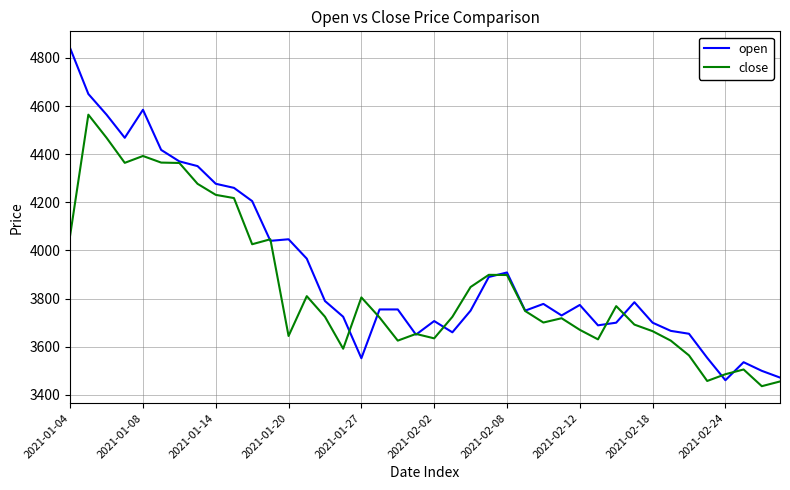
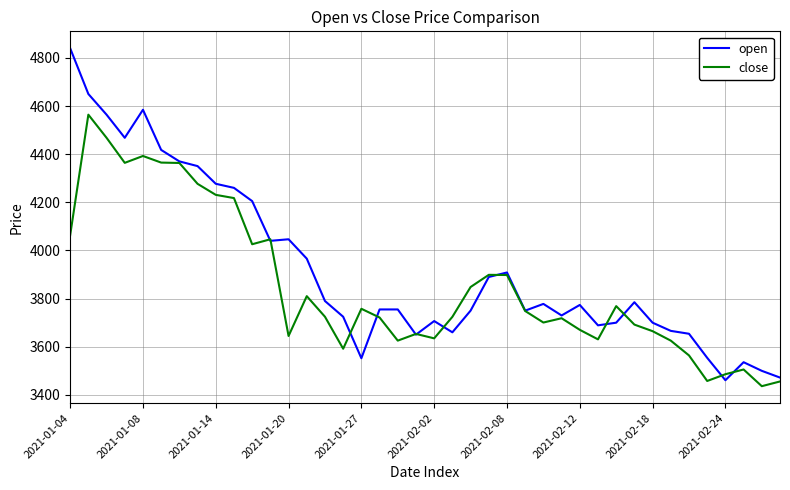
  {
    "open": {
      "2021-01-04": 4840,
      "2021-01-08": 4580,
      "2021-01-14": 4280,
      "2021-01-20": 4050,
      "2021-01-27": 3550,
      "2021-02-02": 3710,
      "2021-02-12": 3770,
      "2021-02-18": 3700,
      "2021-02-24": 3460
    },
    "close": {
      "2021-01-04": 4060,
      "2021-01-08": 4390,
      "2021-01-14": 4230,
      "2021-01-20": 3640,
-     "2021-01-27": 3810,
+     "2021-01-27": 3760,
      "2021-02-02": 3630,
      "2021-02-12": 3670,
      "2021-02-18": 3660,
      "2021-02-24": 3490
    }
  }
